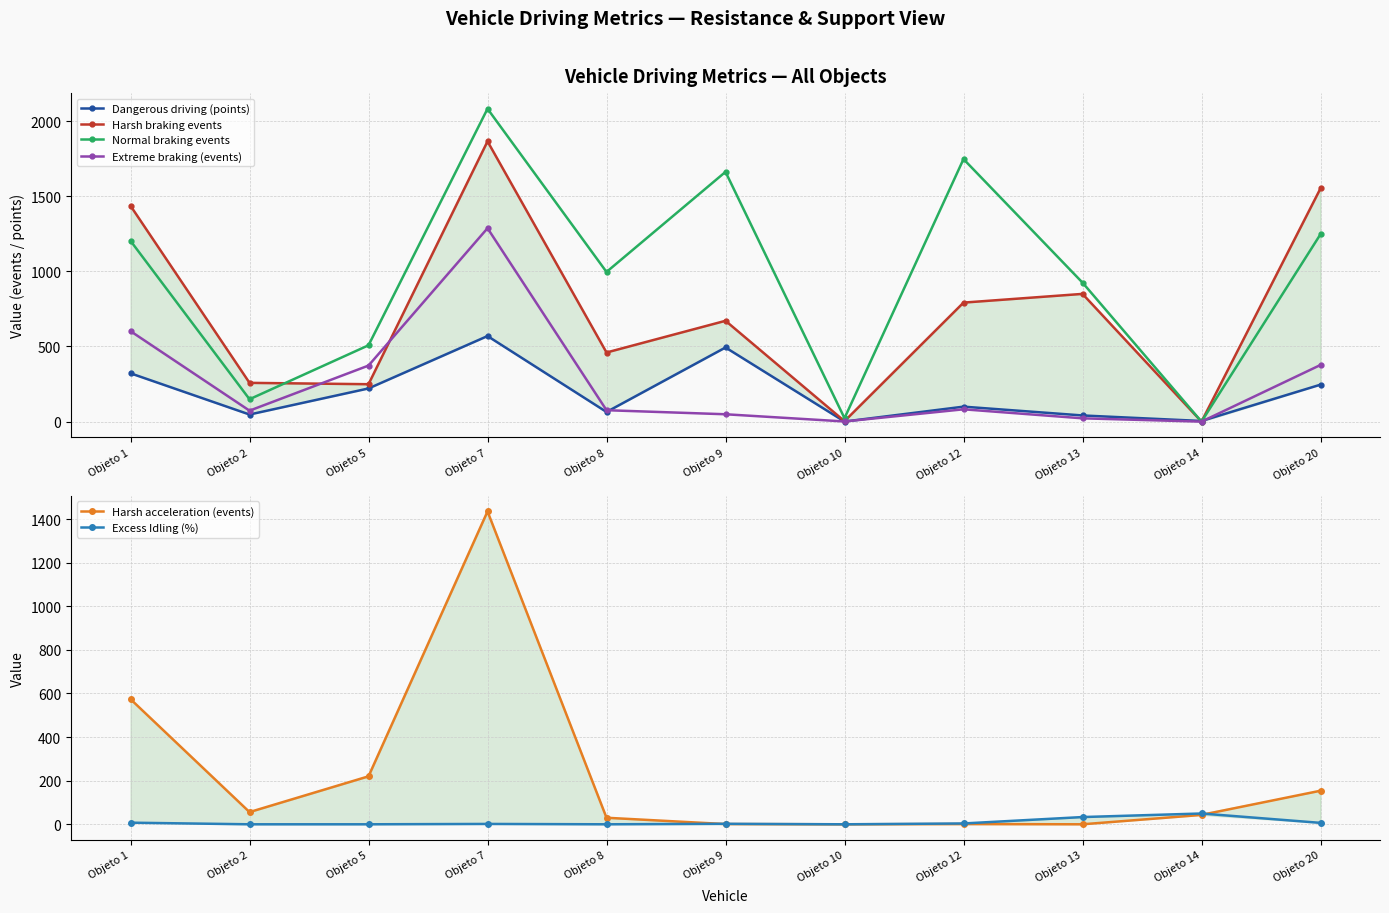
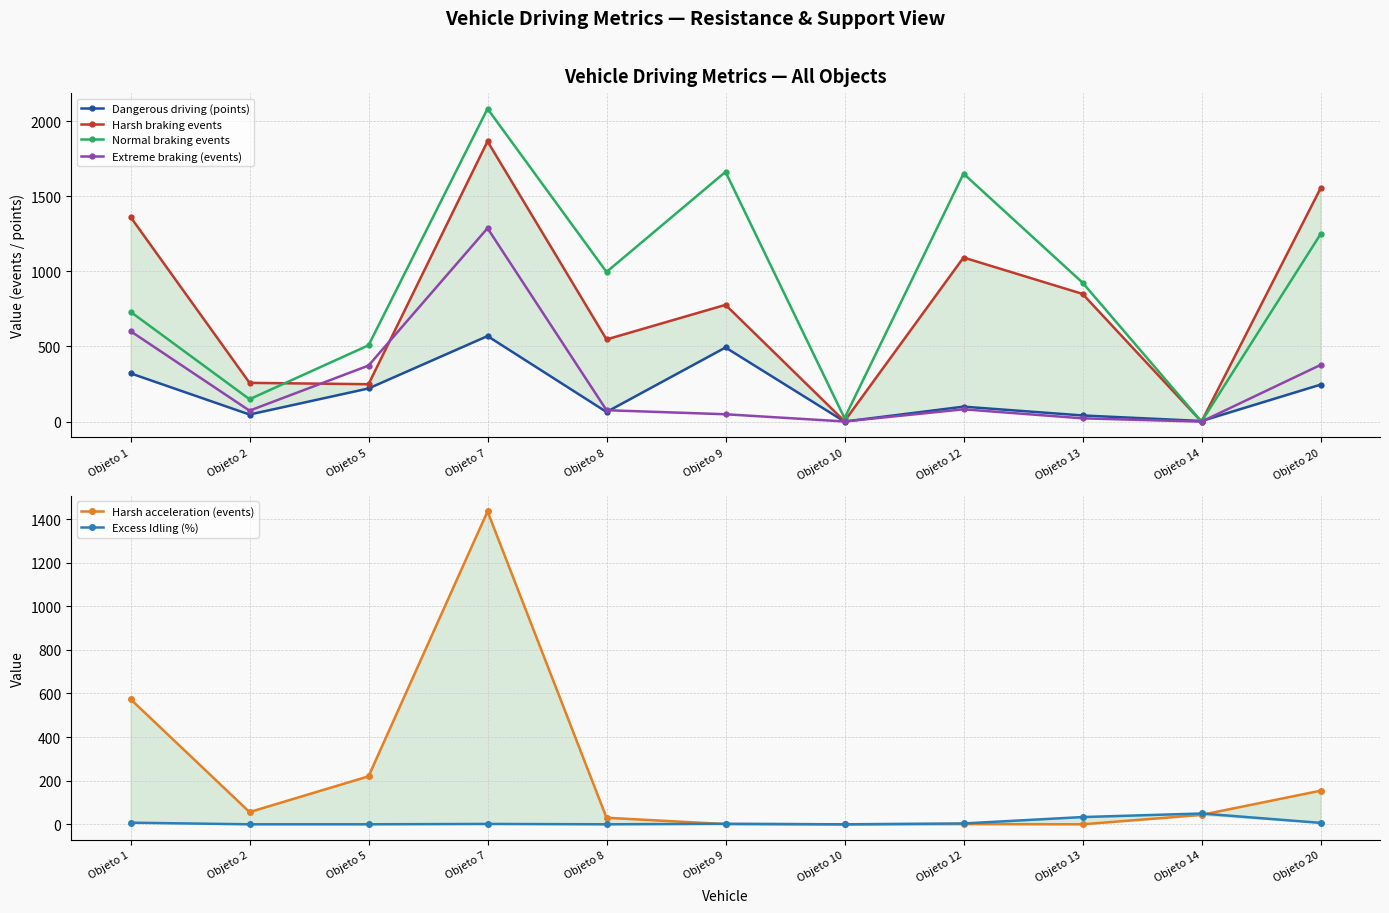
  {
    "Vehicle Driving Metrics — All Objects": {
      "Dangerous driving (points)": {
        "Objeto 1": 320,
        "Objeto 2": 50,
        "Objeto 5": 220,
        "Objeto 7": 570,
        "Objeto 9": 490,
        "Objeto 12": 100,
        "Objeto 13": 40,
        "Objeto 20": 250
      },
      "Harsh braking events": {
-       "Objeto 1": 1440,
-       "Objeto 8": 460,
-       "Objeto 9": 670,
-       "Objeto 12": 790
+       "Objeto 1": 1360,
+       "Objeto 8": 550,
+       "Objeto 9": 780,
+       "Objeto 12": 1090
      },
      "Normal braking events": {
-       "Objeto 1": 1200,
+       "Objeto 1": 730,
        "Objeto 2": 150,
        "Objeto 5": 510,
        "Objeto 7": 2080,
        "Objeto 8": 1000,
        "Objeto 9": 1660,
        "Objeto 10": 20,
-       "Objeto 12": 1750,
+       "Objeto 12": 1650,
        "Objeto 13": 930,
        "Objeto 20": 1250
      },
      "Extreme braking (events)": {
        "Objeto 1": 600,
        "Objeto 2": 70,
        "Objeto 5": 370,
        "Objeto 7": 1290,
        "Objeto 9": 50,
        "Objeto 12": 80,
        "Objeto 13": 20,
        "Objeto 20": 380
      }
    }
  }
